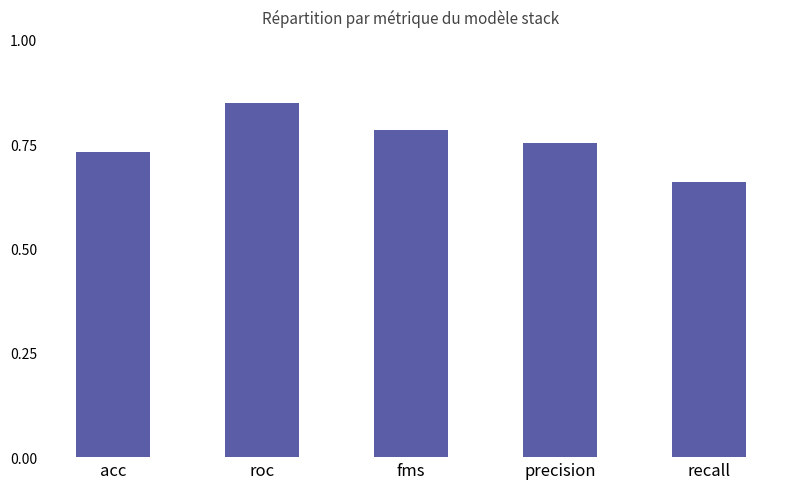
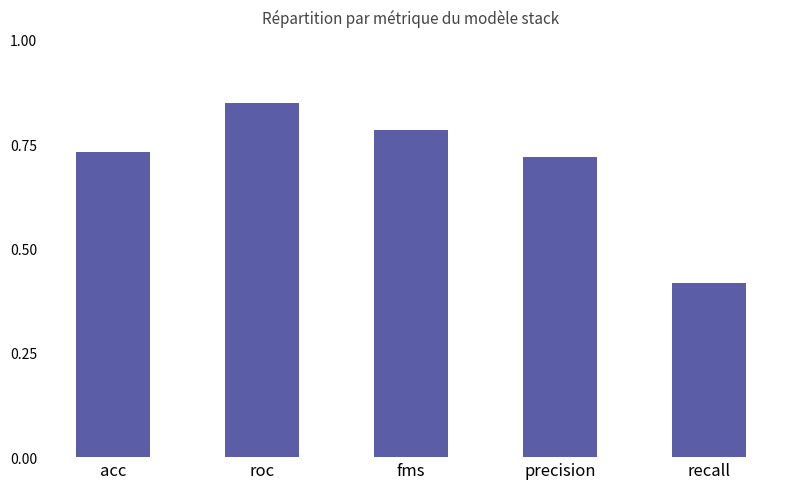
  {
    "acc": 0.73,
    "roc": 0.85,
    "fms": 0.78,
-   "precision": 0.75,
-   "recall": 0.66
+   "precision": 0.72,
+   "recall": 0.42
  }
